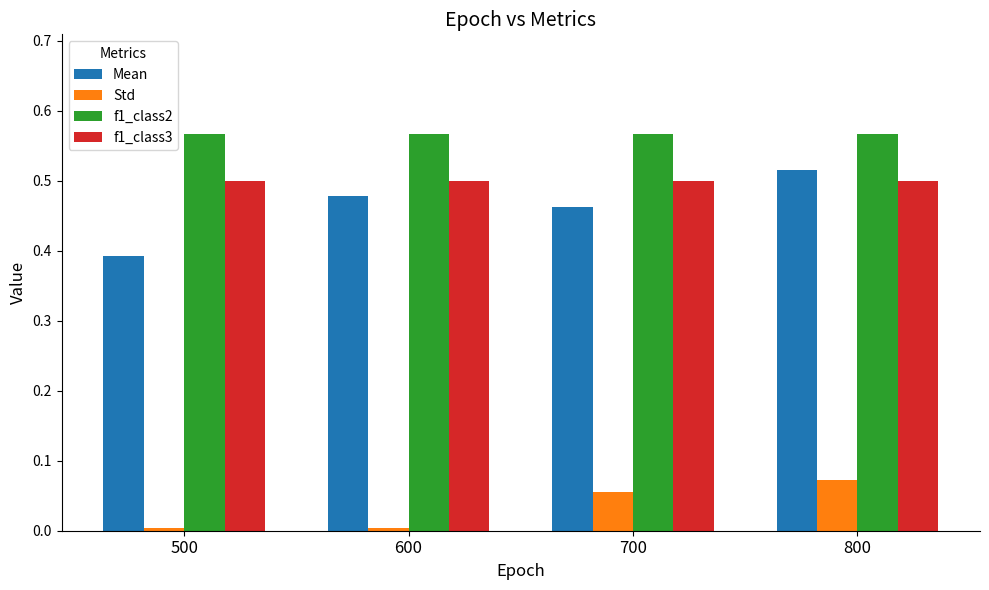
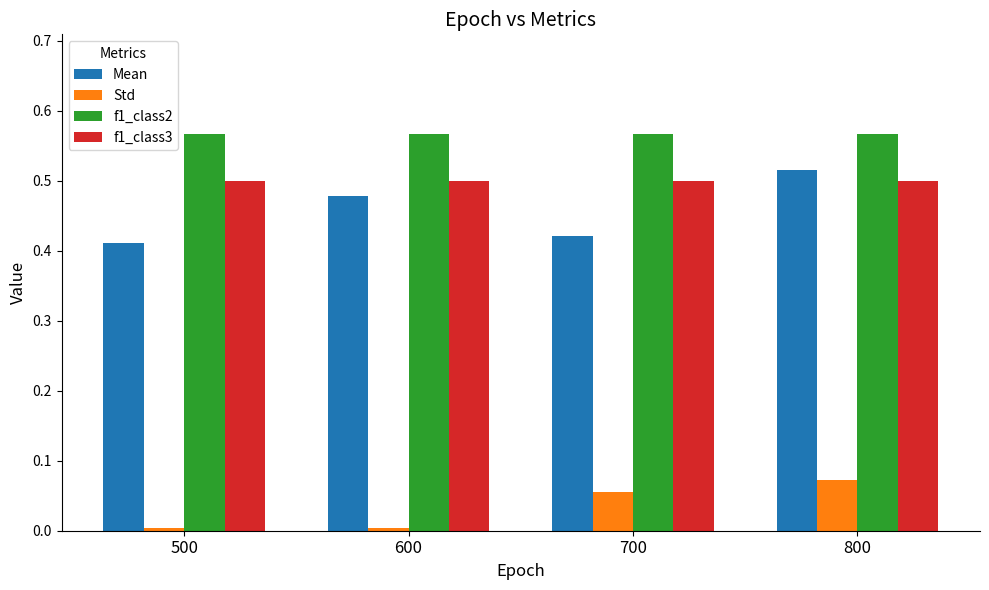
  {
    "Mean": {
-     "500": 0.39,
+     "500": 0.41,
      "600": 0.48,
-     "700": 0.46,
+     "700": 0.42,
      "800": 0.51
    },
    "Std": {
      "700": 0.05,
      "800": 0.07
    },
    "f1_class2": {
      "500": 0.57,
      "600": 0.57,
      "700": 0.57,
      "800": 0.57
    },
    "f1_class3": {
      "500": 0.50,
      "600": 0.50,
      "700": 0.50,
      "800": 0.50
    }
  }
